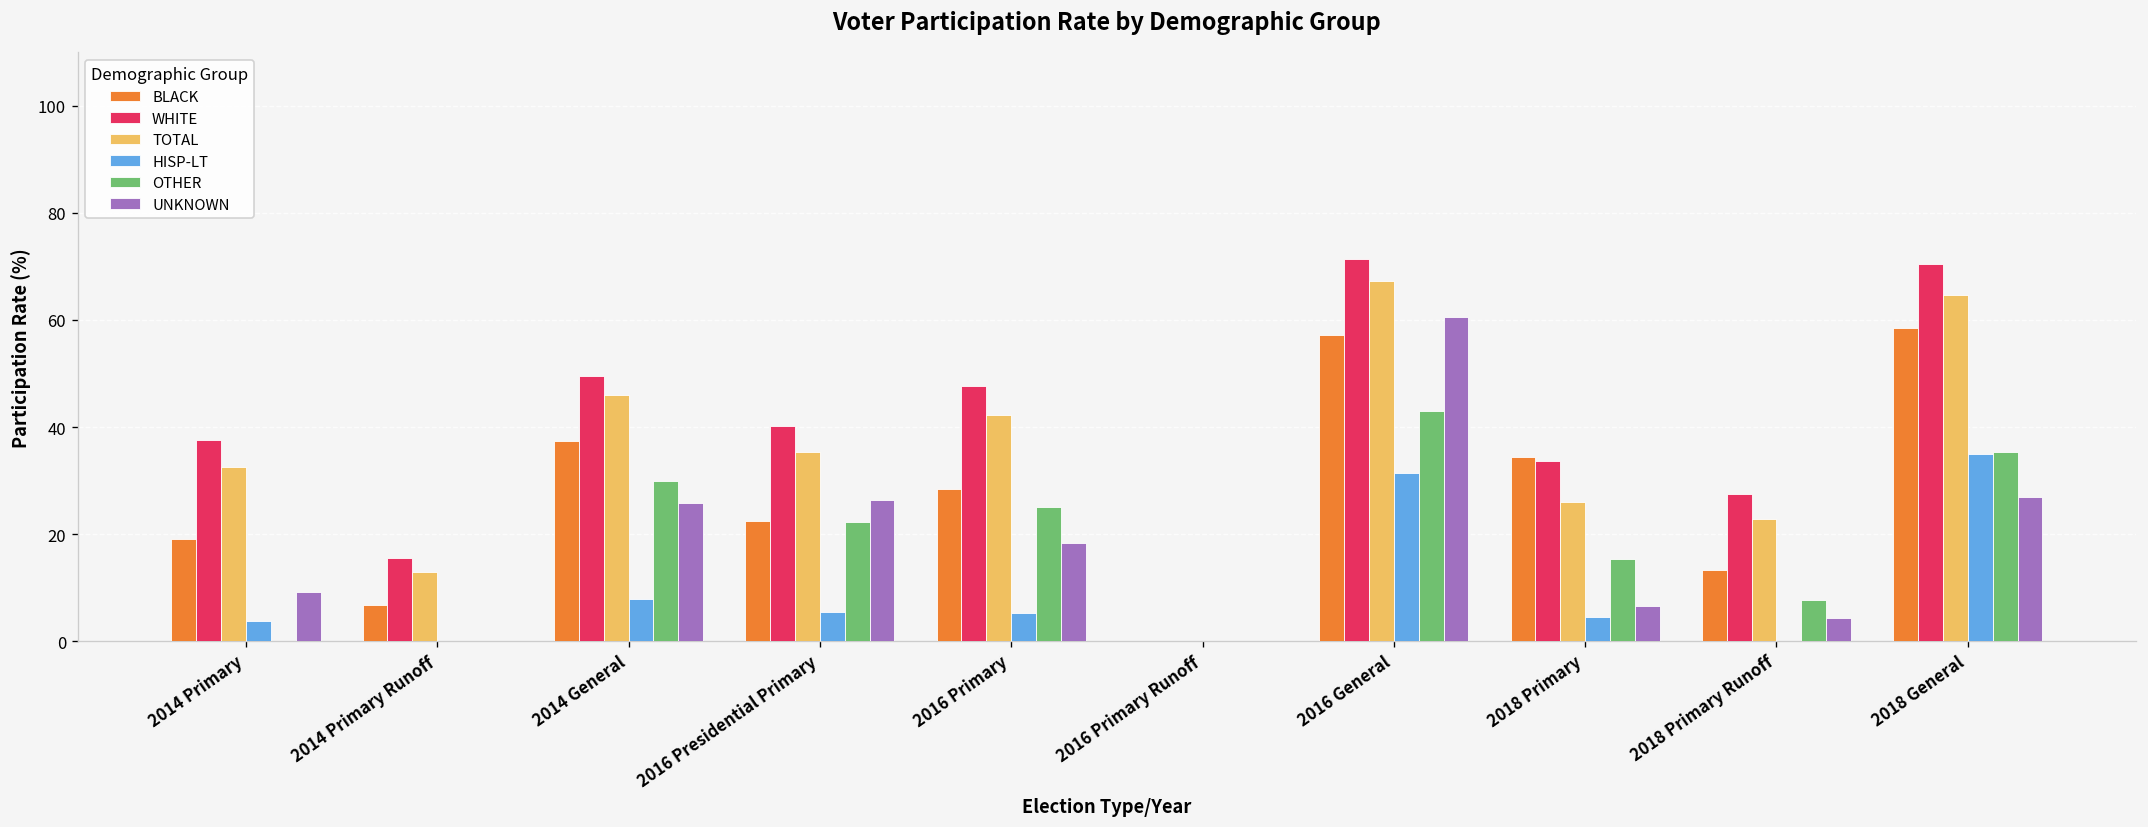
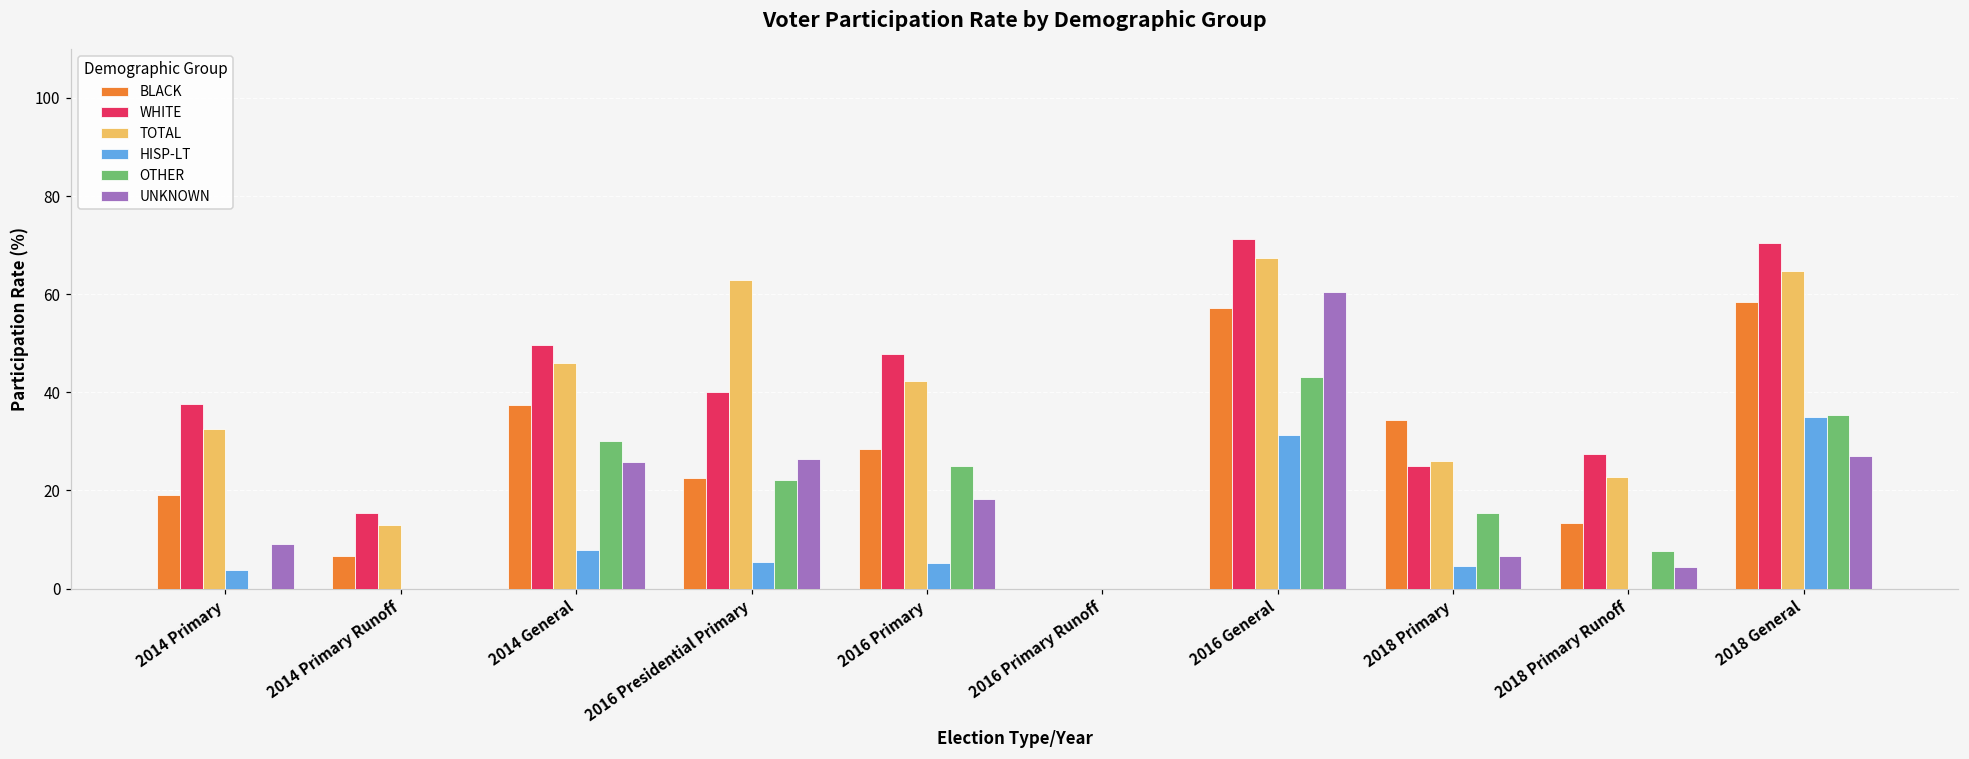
  {
    "BLACK": {
      "2014 Primary": 19,
      "2014 Primary Runoff": 7,
      "2014 General": 37,
      "2016 Presidential Primary": 23,
      "2016 Primary": 28,
      "2016 Primary Runoff": 0,
      "2016 General": 57,
      "2018 Primary": 34,
      "2018 Primary Runoff": 13,
      "2018 General": 59
    },
    "WHITE": {
      "2014 Primary": 38,
      "2014 Primary Runoff": 15,
      "2014 General": 50,
      "2016 Presidential Primary": 40,
      "2016 Primary": 48,
      "2016 Primary Runoff": 0,
      "2016 General": 71,
-     "2018 Primary": 34,
+     "2018 Primary": 25,
      "2018 Primary Runoff": 27,
      "2018 General": 70
    },
    "TOTAL": {
      "2014 Primary": 32,
      "2014 Primary Runoff": 13,
      "2014 General": 46,
-     "2016 Presidential Primary": 35,
+     "2016 Presidential Primary": 63,
      "2016 Primary": 42,
      "2016 Primary Runoff": 0,
      "2016 General": 67,
      "2018 Primary": 26,
      "2018 Primary Runoff": 23,
      "2018 General": 65
    },
    "HISP-LT": {
      "2014 Primary": 4,
      "2014 Primary Runoff": 0,
      "2014 General": 8,
      "2016 Presidential Primary": 5,
      "2016 Primary": 5,
      "2016 Primary Runoff": 0,
      "2016 General": 31,
      "2018 Primary": 5,
      "2018 Primary Runoff": 0,
      "2018 General": 35
    },
    "OTHER": {
      "2014 Primary": 0,
      "2014 Primary Runoff": 0,
      "2014 General": 30,
      "2016 Presidential Primary": 22,
      "2016 Primary": 25,
      "2016 Primary Runoff": 0,
      "2016 General": 43,
      "2018 Primary": 15,
      "2018 Primary Runoff": 8,
      "2018 General": 35
    },
    "UNKNOWN": {
      "2014 Primary": 9,
      "2014 Primary Runoff": 0,
      "2014 General": 26,
      "2016 Presidential Primary": 26,
      "2016 Primary": 18,
      "2016 Primary Runoff": 0,
      "2016 General": 60,
      "2018 Primary": 7,
      "2018 Primary Runoff": 4,
      "2018 General": 27
    }
  }
